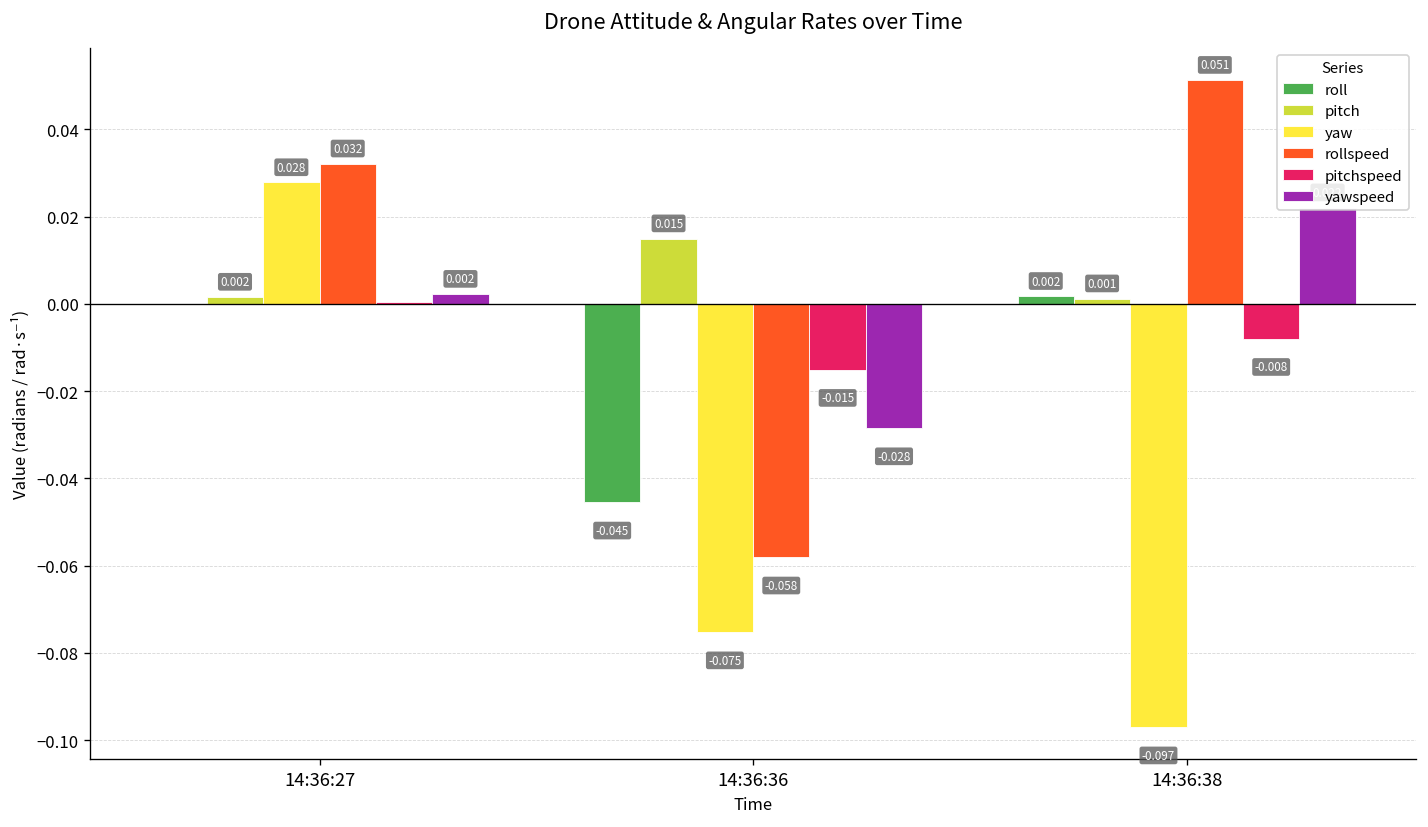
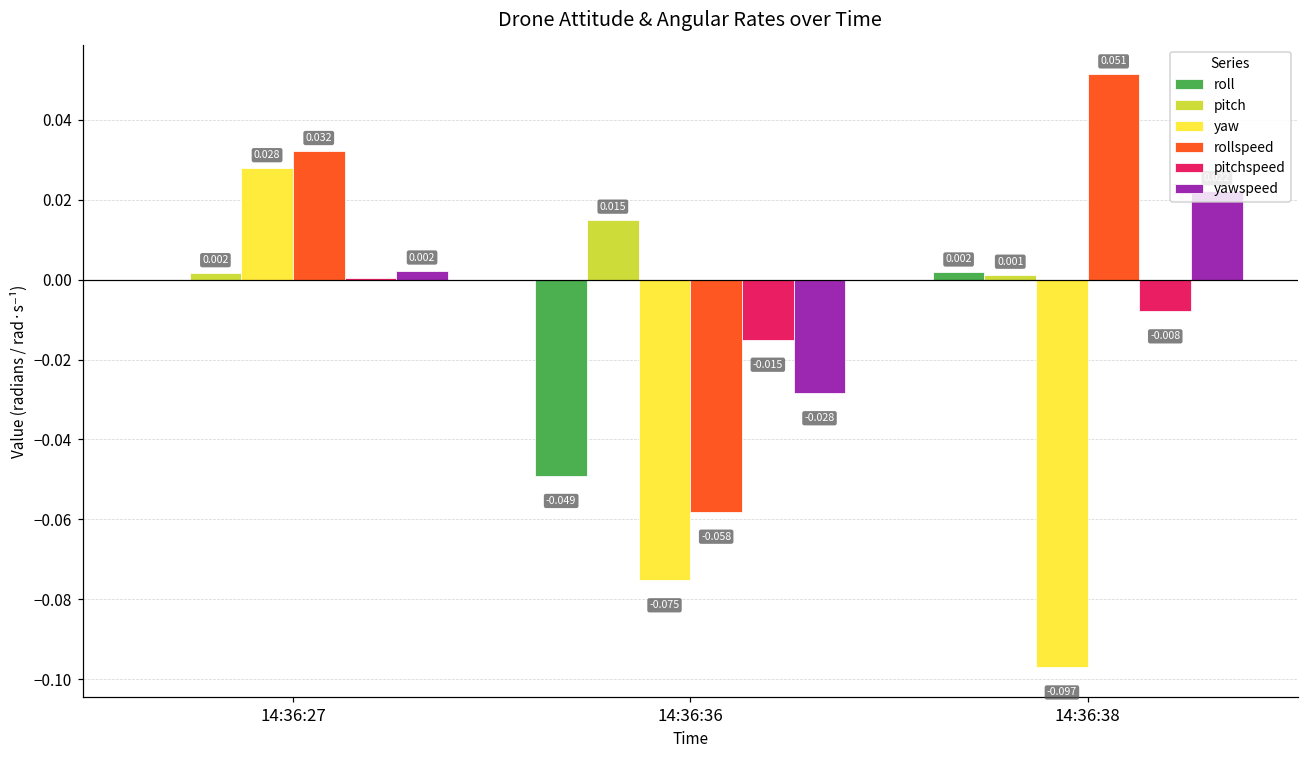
  {
    "roll": {
-     "14:36:36": -0.045
+     "14:36:36": -0.049
    }
  }
